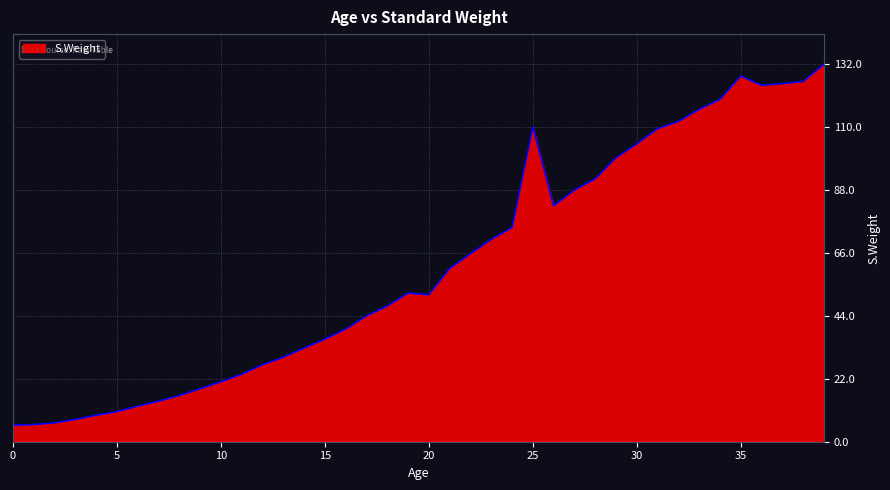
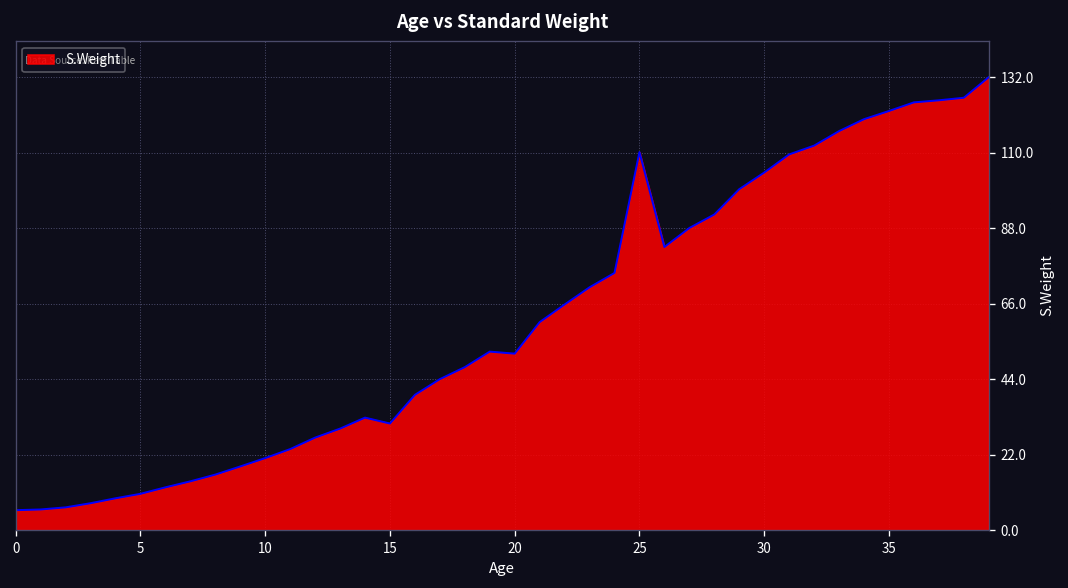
  {
    "0": 6,
    "5": 11,
    "10": 21,
-   "15": 36,
+   "15": 31,
    "20": 51,
    "25": 110,
    "30": 104,
-   "35": 128
+   "35": 122
  }
